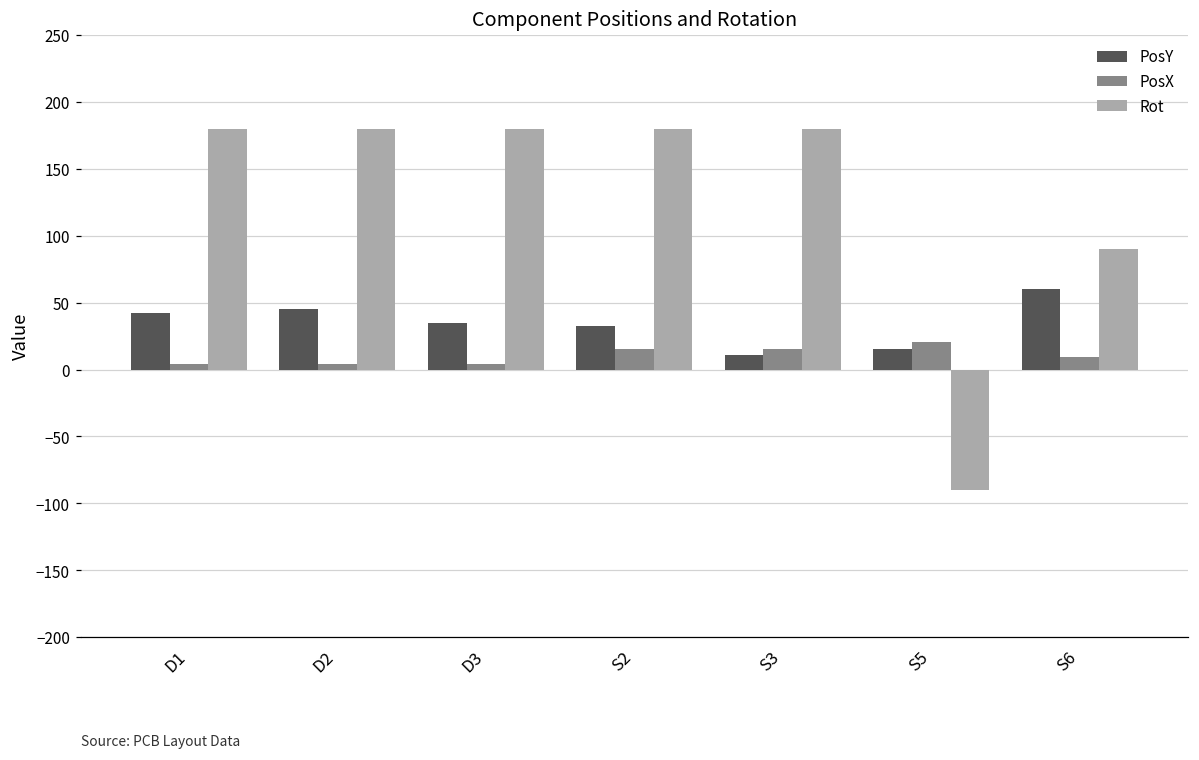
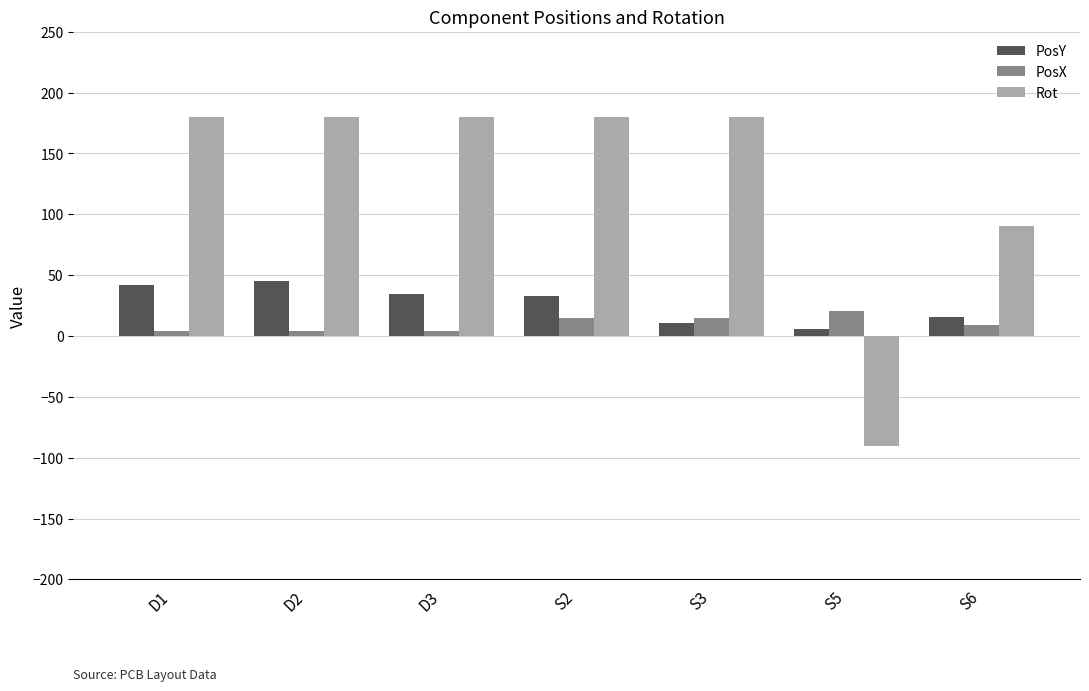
  {
    "PosY": {
      "D1": 42,
      "D2": 45,
      "D3": 34,
      "S2": 32,
      "S3": 11,
-     "S5": 16,
-     "S6": 60
+     "S5": 5,
+     "S6": 16
    }
  }
